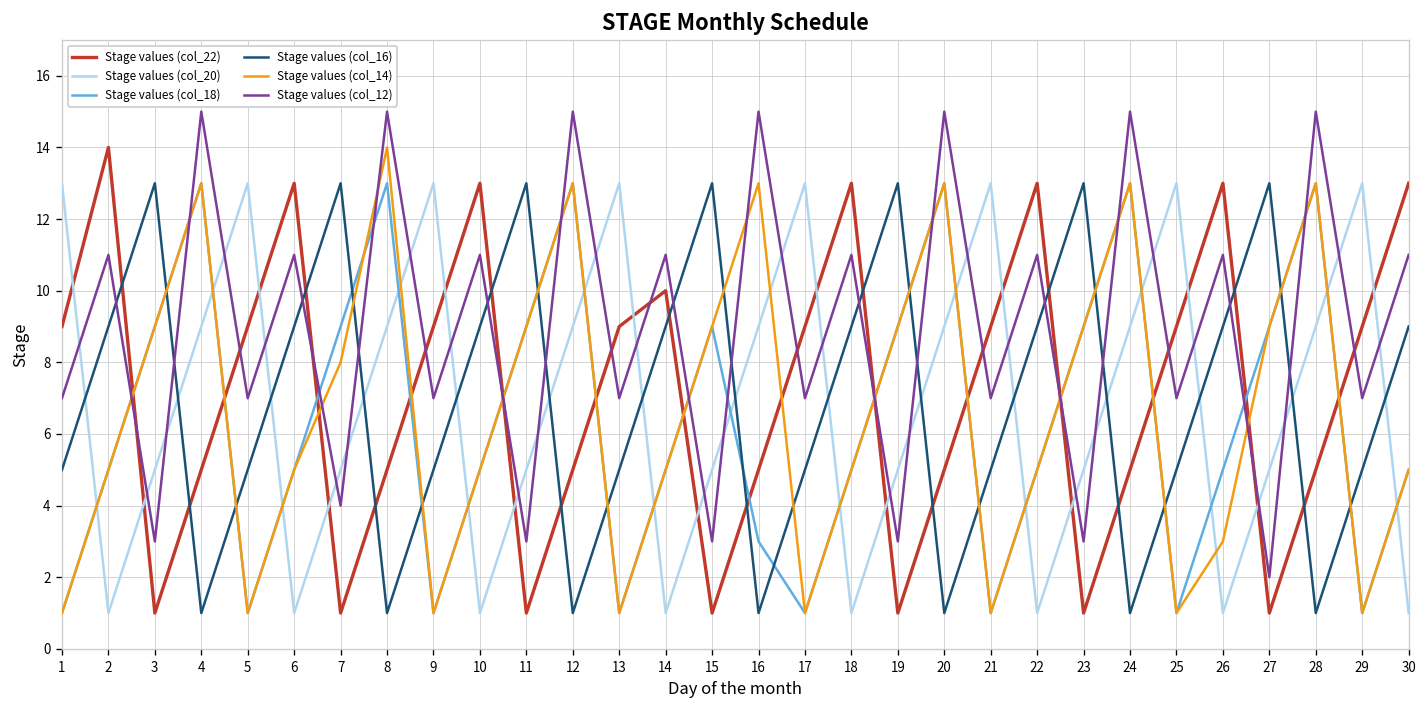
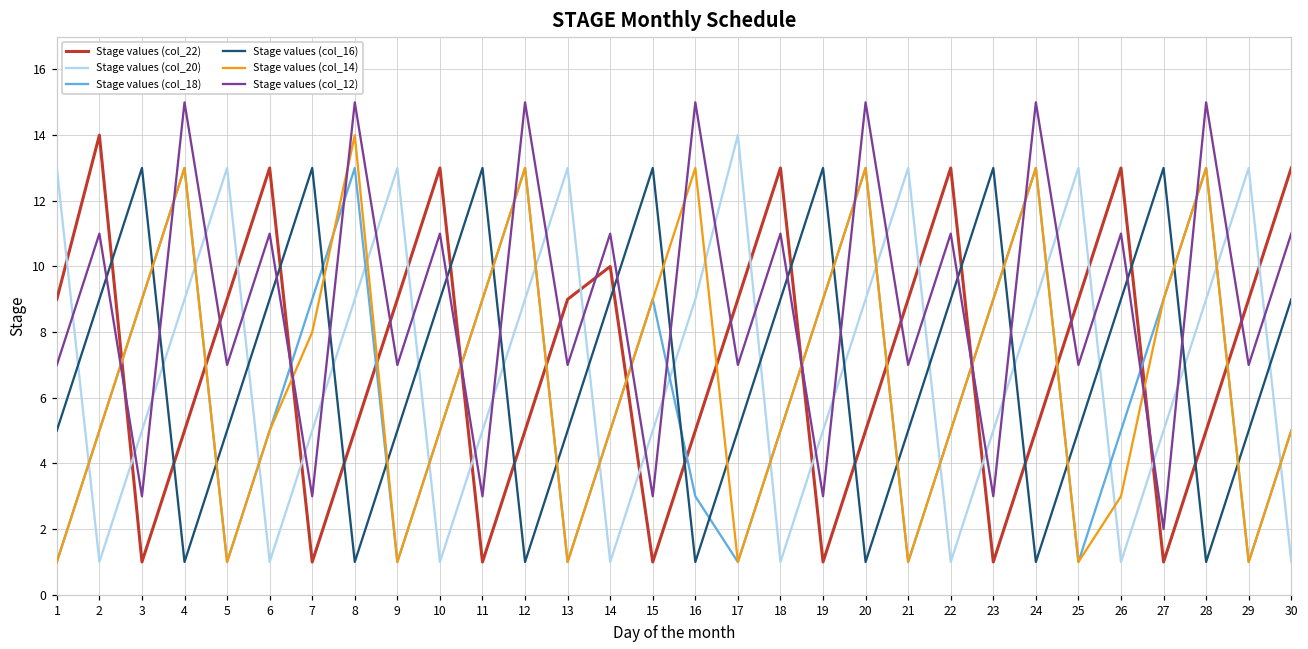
  {
    "Stage values (col_22)": {
      "1": 9,
      "2": 14,
      "3": 1,
      "4": 5,
      "5": 9,
      "6": 13,
      "7": 1,
      "8": 5,
      "9": 9,
      "10": 13,
      "11": 1,
      "12": 5,
      "13": 9,
      "14": 10,
      "15": 1,
      "16": 5,
      "17": 9,
      "18": 13,
      "19": 1,
      "20": 5,
      "21": 9,
      "22": 13,
      "23": 1,
      "24": 5,
      "25": 9,
      "26": 13,
      "27": 1,
      "28": 5,
      "29": 9,
      "30": 13
    },
    "Stage values (col_20)": {
      "1": 13,
      "2": 1,
      "3": 5,
      "4": 9,
      "5": 13,
      "6": 1,
      "7": 5,
      "8": 9,
      "9": 13,
      "10": 1,
      "11": 5,
      "12": 9,
      "13": 13,
      "14": 1,
      "15": 5,
      "16": 9,
-     "17": 13,
+     "17": 14,
      "18": 1,
      "19": 5,
      "20": 9,
      "21": 13,
      "22": 1,
      "23": 5,
      "24": 9,
      "25": 13,
      "26": 1,
      "27": 5,
      "28": 9,
      "29": 13,
      "30": 1
    },
    "Stage values (col_18)": {
      "7": 9,
      "8": 13,
      "16": 3,
      "26": 5
    },
    "Stage values (col_16)": {
      "1": 5,
      "2": 9,
      "3": 13,
      "4": 1,
      "5": 5,
      "6": 9,
      "7": 13,
      "8": 1,
      "9": 5,
      "10": 9,
      "11": 13,
      "12": 1,
      "13": 5,
      "14": 9,
      "15": 13,
      "16": 1,
      "17": 5,
      "18": 9,
      "19": 13,
      "20": 1,
      "21": 5,
      "22": 9,
      "23": 13,
      "24": 1,
      "25": 5,
      "26": 9,
      "27": 13,
      "28": 1,
      "29": 5,
      "30": 9
    },
    "Stage values (col_14)": {
      "7": 8,
      "8": 14,
      "16": 13,
      "26": 3
    },
    "Stage values (col_12)": {
      "1": 7,
      "2": 11,
      "3": 3,
      "4": 15,
      "5": 7,
      "6": 11,
-     "7": 4,
+     "7": 3,
      "8": 15,
      "9": 7,
      "10": 11,
      "11": 3,
      "12": 15,
      "13": 7,
      "14": 11,
      "15": 3,
      "16": 15,
      "17": 7,
      "18": 11,
      "19": 3,
      "20": 15,
      "21": 7,
      "22": 11,
      "23": 3,
      "24": 15,
      "25": 7,
      "26": 11,
      "27": 2,
      "28": 15,
      "29": 7,
      "30": 11
    }
  }
